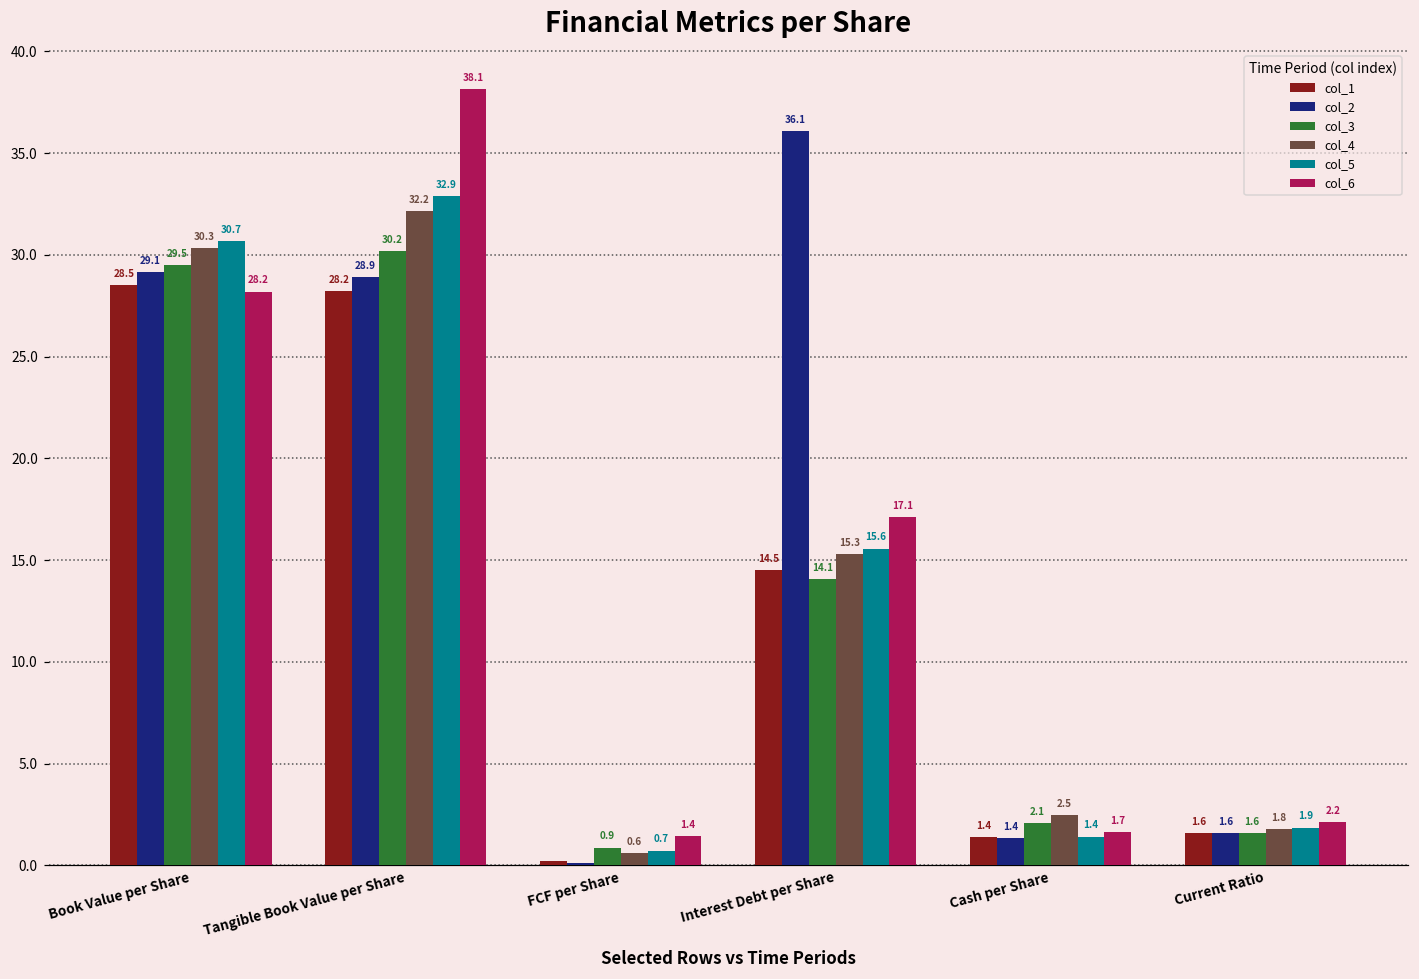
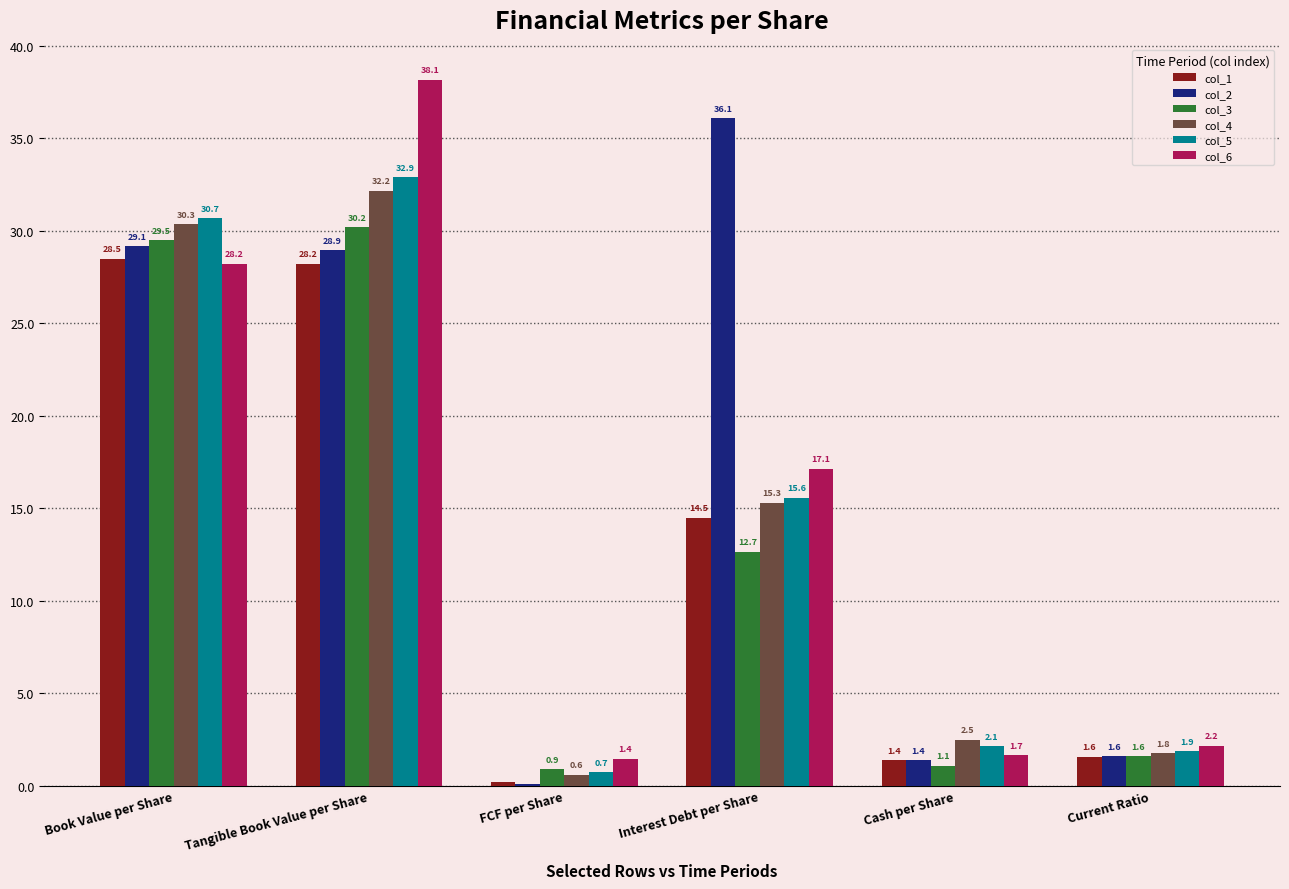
  {
    "col_1": {
      "Book Value per Share": 28.5,
      "Tangible Book Value per Share": 28.2,
      "Interest Debt per Share": 14.5,
      "Cash per Share": 1.4,
      "Current Ratio": 1.6
    },
    "col_2": {
      "Book Value per Share": 29.1,
      "Tangible Book Value per Share": 28.9,
      "Interest Debt per Share": 36.1,
      "Cash per Share": 1.4,
      "Current Ratio": 1.6
    },
    "col_3": {
      "Book Value per Share": 29.5,
      "Tangible Book Value per Share": 30.2,
      "FCF per Share": 0.9,
-     "Interest Debt per Share": 14.1,
-     "Cash per Share": 2.1,
+     "Interest Debt per Share": 12.7,
+     "Cash per Share": 1.1,
      "Current Ratio": 1.6
    },
    "col_4": {
      "Book Value per Share": 30.3,
      "Tangible Book Value per Share": 32.2,
      "FCF per Share": 0.6,
      "Interest Debt per Share": 15.3,
      "Cash per Share": 2.5,
      "Current Ratio": 1.8
    },
    "col_5": {
      "Book Value per Share": 30.7,
      "Tangible Book Value per Share": 32.9,
      "FCF per Share": 0.7,
      "Interest Debt per Share": 15.6,
-     "Cash per Share": 1.4,
+     "Cash per Share": 2.1,
      "Current Ratio": 1.9
    },
    "col_6": {
      "Book Value per Share": 28.2,
      "Tangible Book Value per Share": 38.1,
      "FCF per Share": 1.4,
      "Interest Debt per Share": 17.1,
      "Cash per Share": 1.7,
      "Current Ratio": 2.2
    }
  }
